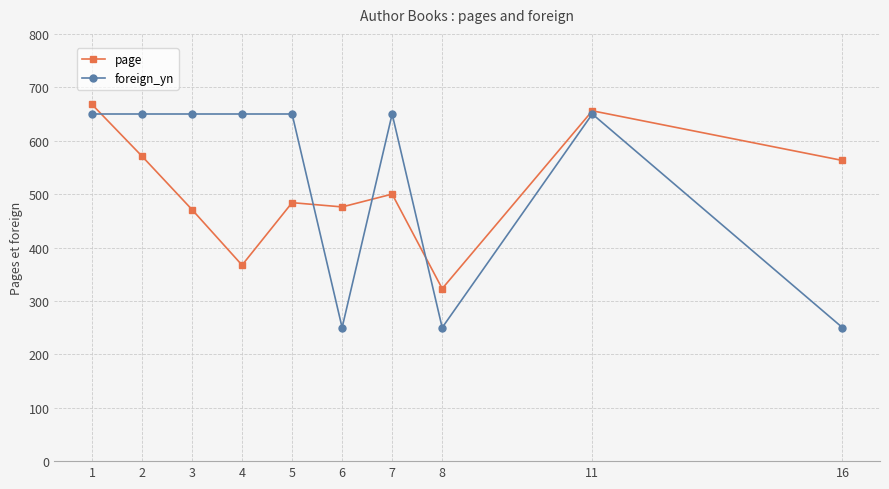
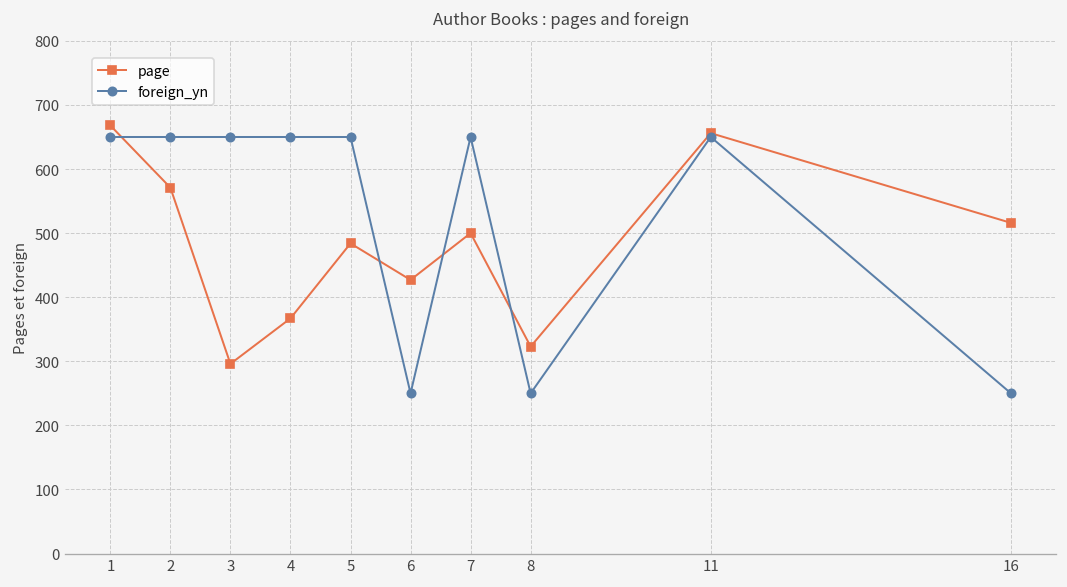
  {
    "page": {
      "1": 670,
      "2": 570,
-     "3": 470,
+     "3": 300,
      "4": 370,
      "5": 480,
-     "6": 480,
+     "6": 430,
      "7": 500,
      "8": 320,
      "11": 660,
-     "16": 560
+     "16": 520
    },
    "foreign_yn": {
      "1": 650,
      "2": 650,
      "3": 650,
      "4": 650,
      "5": 650,
      "6": 250,
      "7": 650,
      "8": 250,
      "11": 650,
      "16": 250
    }
  }
